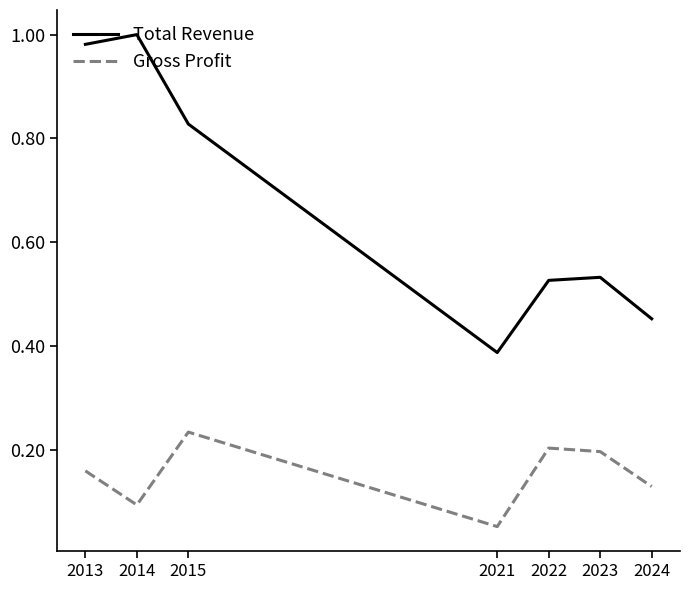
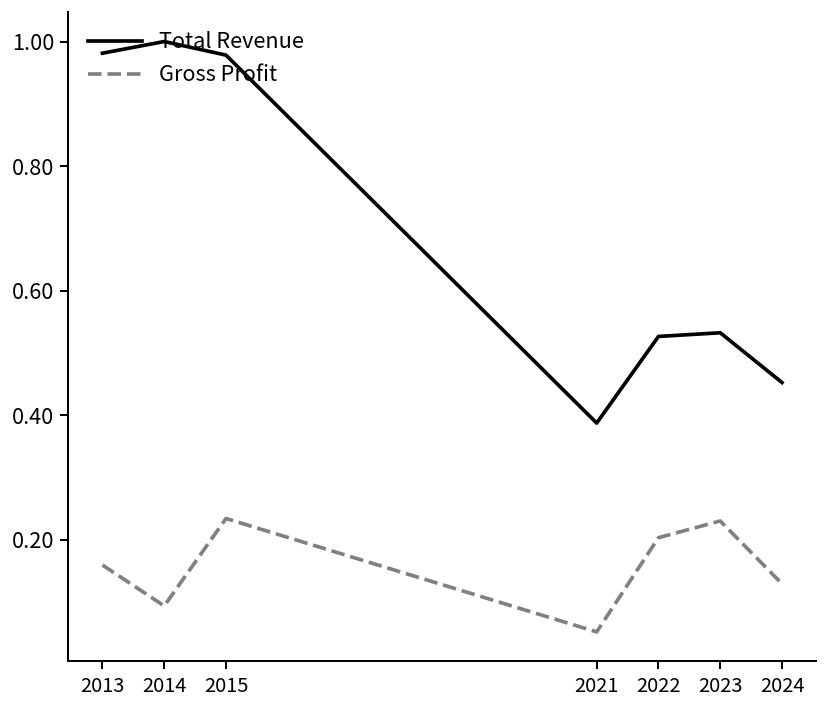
  {
    "Total Revenue": {
      "2013": 0.98,
      "2014": 1.00,
-     "2015": 0.83,
+     "2015": 0.98,
      "2021": 0.39,
      "2022": 0.53,
      "2023": 0.53,
      "2024": 0.45
    },
    "Gross Profit": {
      "2013": 0.16,
      "2014": 0.09,
      "2015": 0.23,
      "2021": 0.05,
      "2022": 0.20,
-     "2023": 0.20,
+     "2023": 0.23,
      "2024": 0.13
    }
  }
